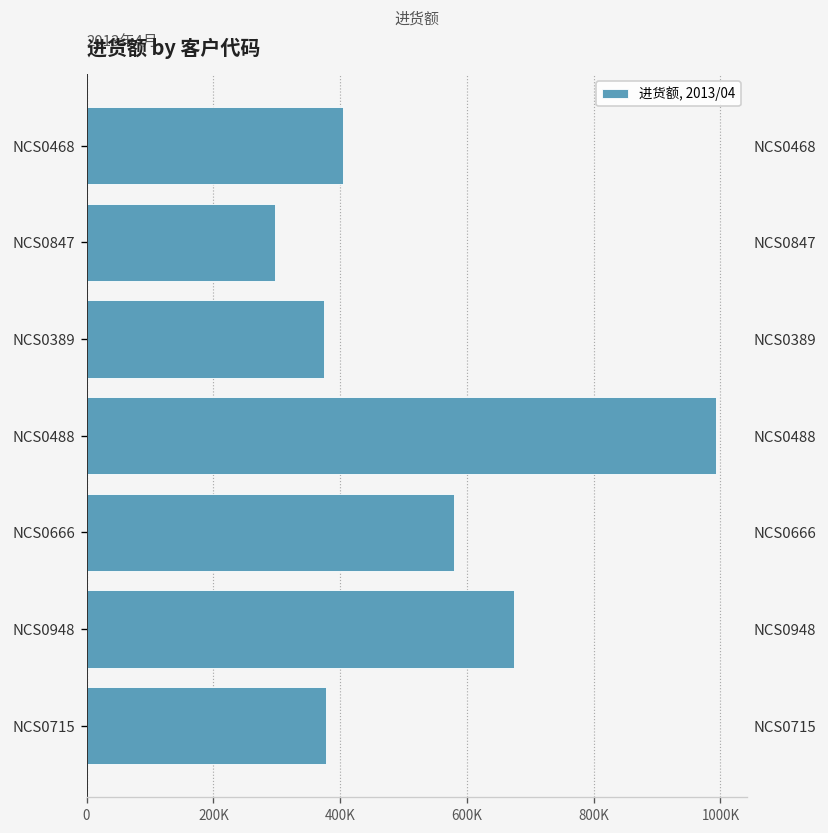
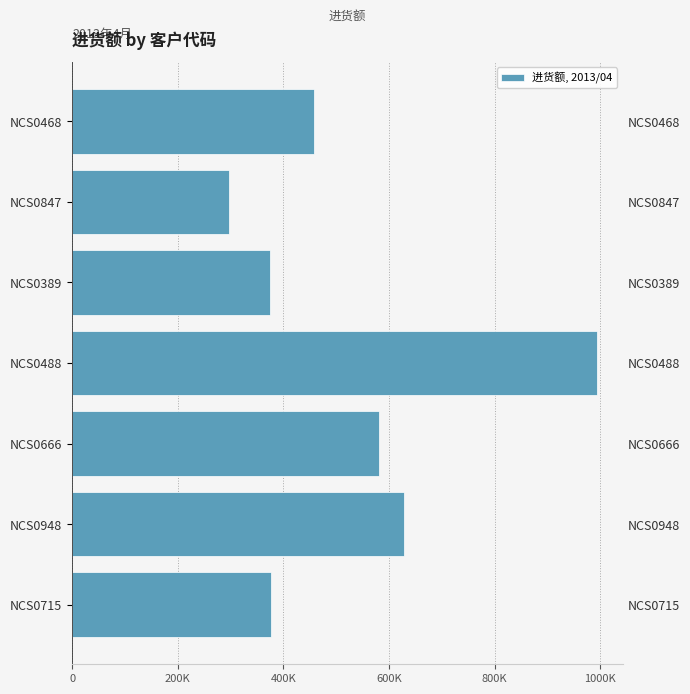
  {
-   "NCS0468": 410000,
+   "NCS0468": 460000,
    "NCS0847": 300000,
    "NCS0389": 370000,
    "NCS0488": 990000,
    "NCS0666": 580000,
-   "NCS0948": 680000,
+   "NCS0948": 630000,
    "NCS0715": 380000
  }
